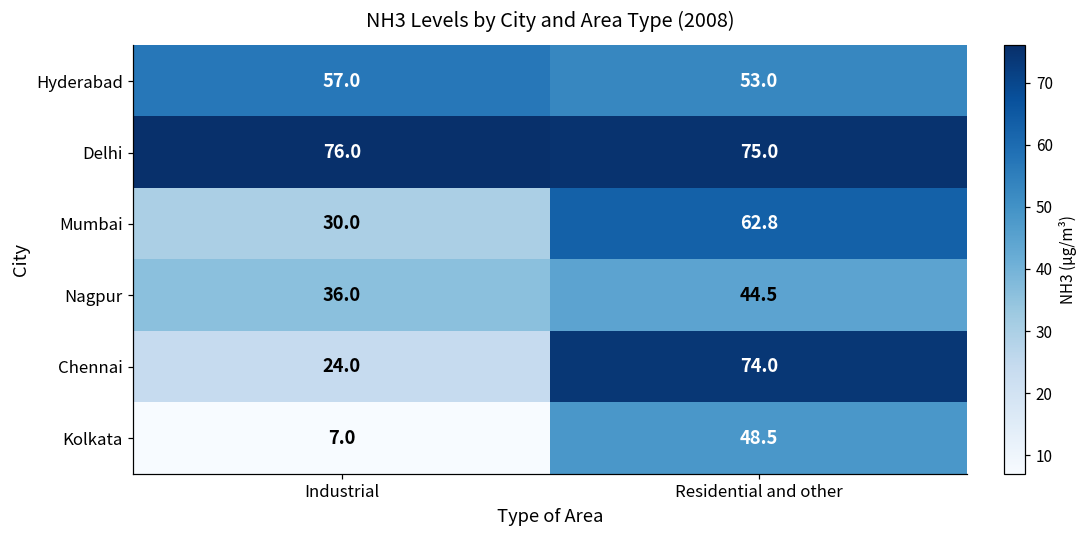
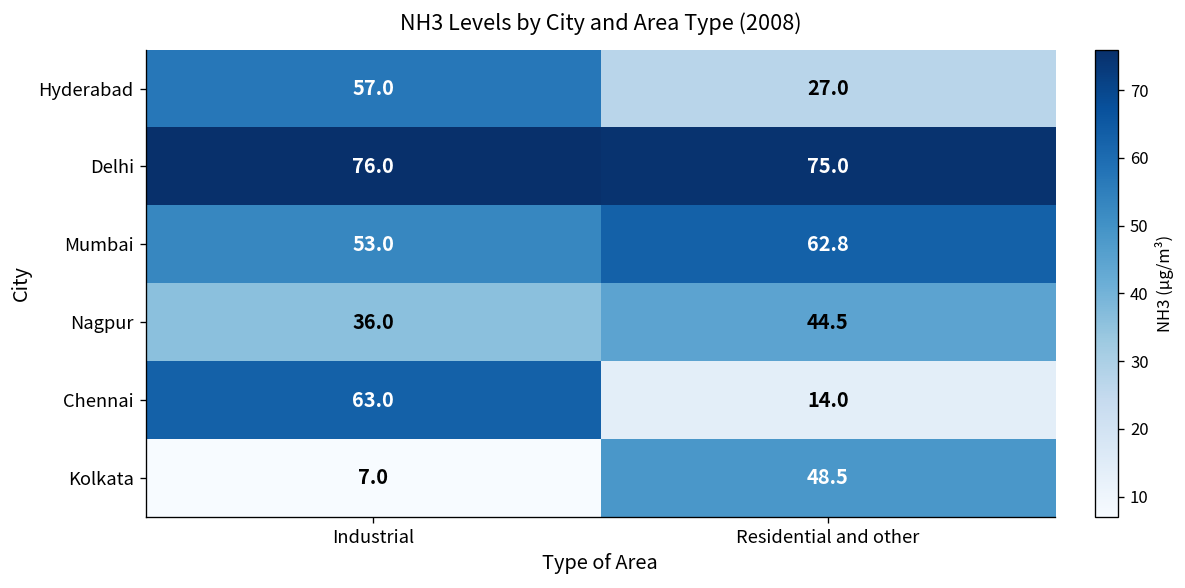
  {
    "Hyderabad": {
      "Industrial": 57.0,
-     "Residential and other": 53.0
+     "Residential and other": 27.0
    },
    "Delhi": {
      "Industrial": 76.0,
      "Residential and other": 75.0
    },
    "Mumbai": {
-     "Industrial": 30.0,
+     "Industrial": 53.0,
      "Residential and other": 62.8
    },
    "Nagpur": {
      "Industrial": 36.0,
      "Residential and other": 44.5
    },
    "Chennai": {
-     "Industrial": 24.0,
-     "Residential and other": 74.0
+     "Industrial": 63.0,
+     "Residential and other": 14.0
    },
    "Kolkata": {
      "Industrial": 7.0,
      "Residential and other": 48.5
    }
  }
